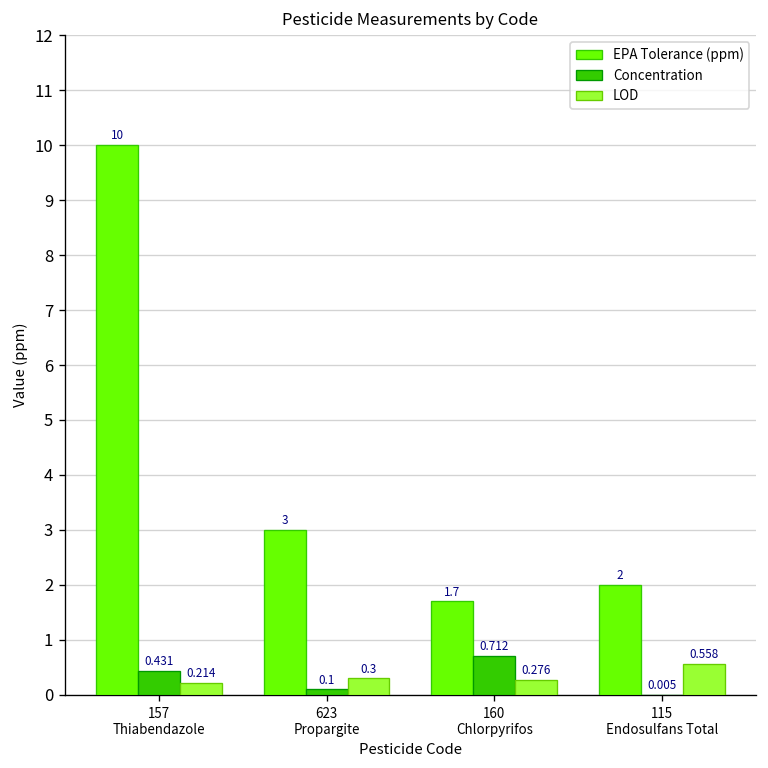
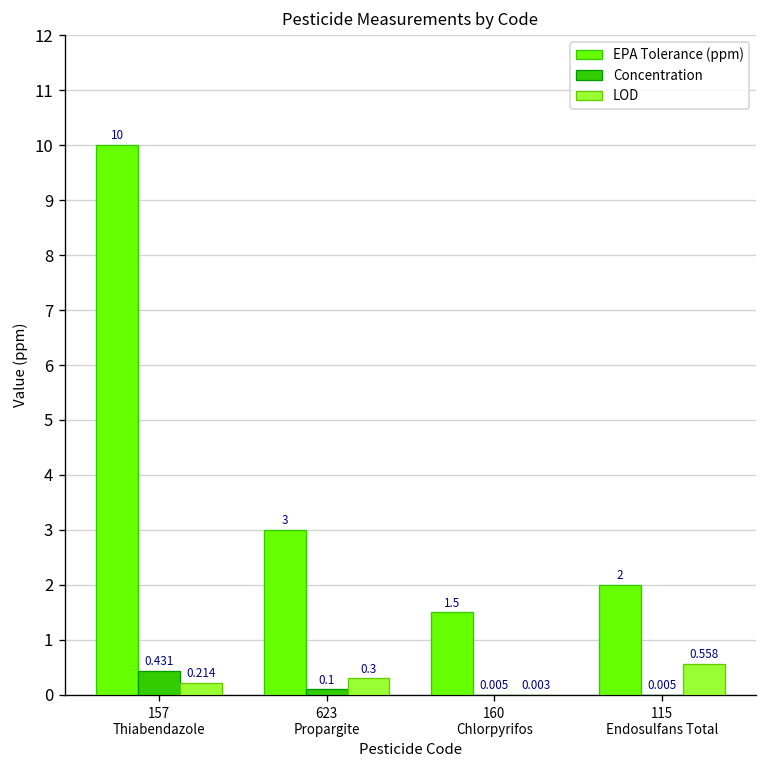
  {
    "EPA Tolerance (ppm)": {
      "157 Thiabendazole": 10,
      "623 Propargite": 3,
-     "160 Chlorpyrifos": 1.7,
+     "160 Chlorpyrifos": 1.5,
      "115 Endosulfans Total": 2
    },
    "Concentration": {
      "157 Thiabendazole": 0.431,
      "623 Propargite": 0.1,
-     "160 Chlorpyrifos": 0.712,
+     "160 Chlorpyrifos": 0.005,
      "115 Endosulfans Total": 0.005
    },
    "LOD": {
      "157 Thiabendazole": 0.214,
      "623 Propargite": 0.3,
-     "160 Chlorpyrifos": 0.276,
+     "160 Chlorpyrifos": 0.003,
      "115 Endosulfans Total": 0.558
    }
  }
